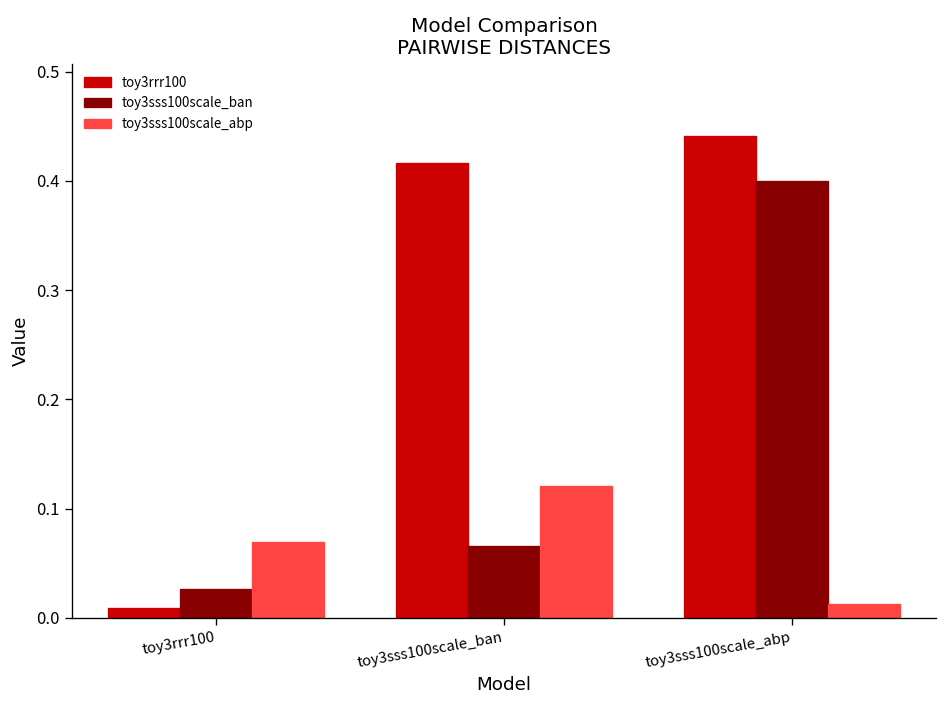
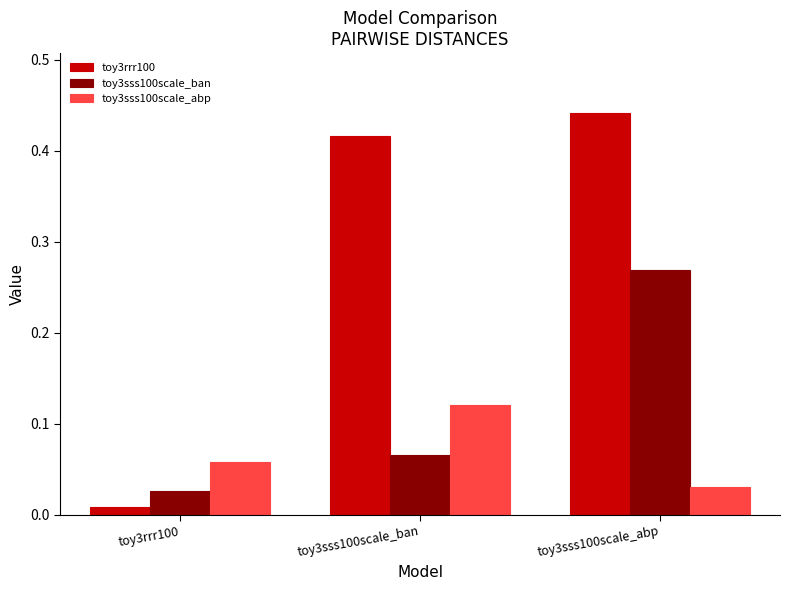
  {
    "toy3rrr100": {
      "toy3rrr100": 0.01,
      "toy3sss100scale_ban": 0.42,
      "toy3sss100scale_abp": 0.44
    },
    "toy3sss100scale_ban": {
      "toy3rrr100": 0.03,
      "toy3sss100scale_ban": 0.07,
-     "toy3sss100scale_abp": 0.40
+     "toy3sss100scale_abp": 0.27
    },
    "toy3sss100scale_abp": {
-     "toy3rrr100": 0.07,
+     "toy3rrr100": 0.06,
      "toy3sss100scale_ban": 0.12,
-     "toy3sss100scale_abp": 0.01
+     "toy3sss100scale_abp": 0.03
    }
  }
